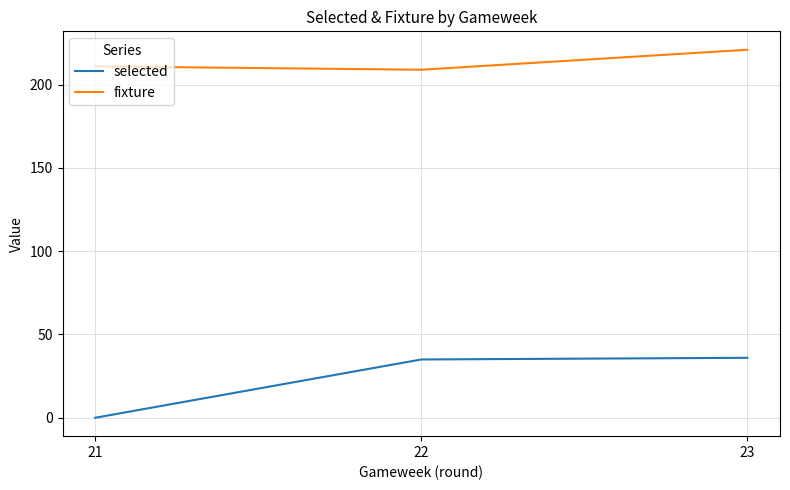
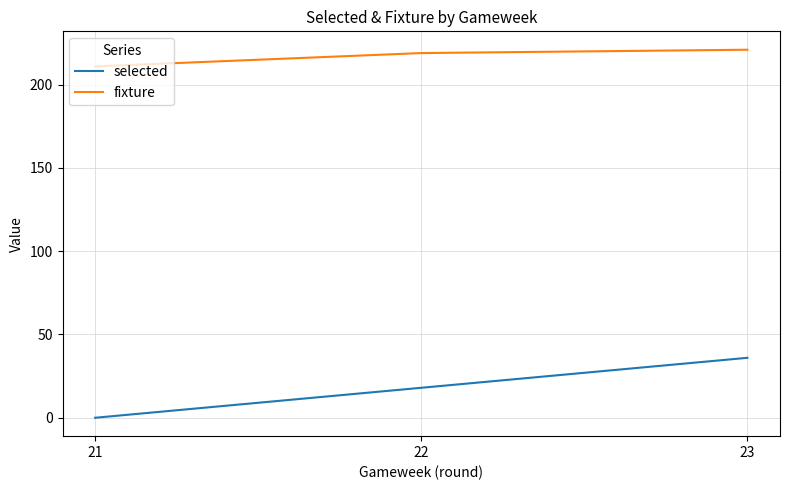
  {
    "selected": {
      "21": 0,
-     "22": 35,
+     "22": 18,
      "23": 36
    },
    "fixture": {
-     "22": 209,
+     "22": 219,
      "23": 221
    }
  }
